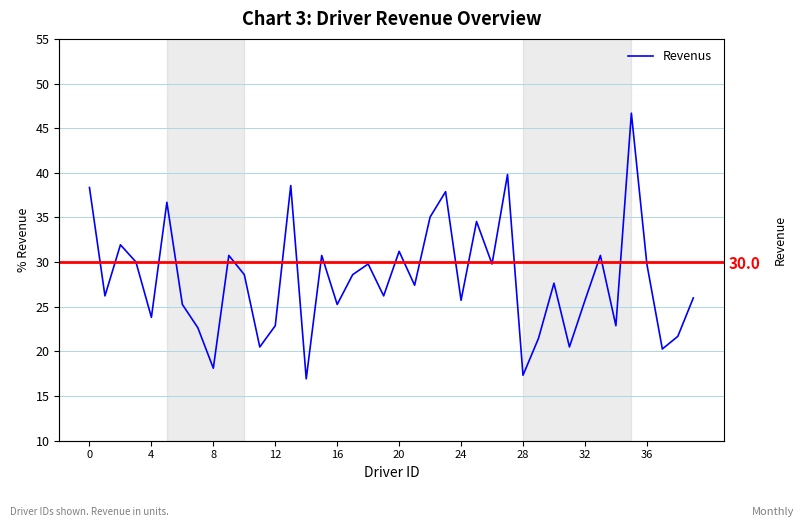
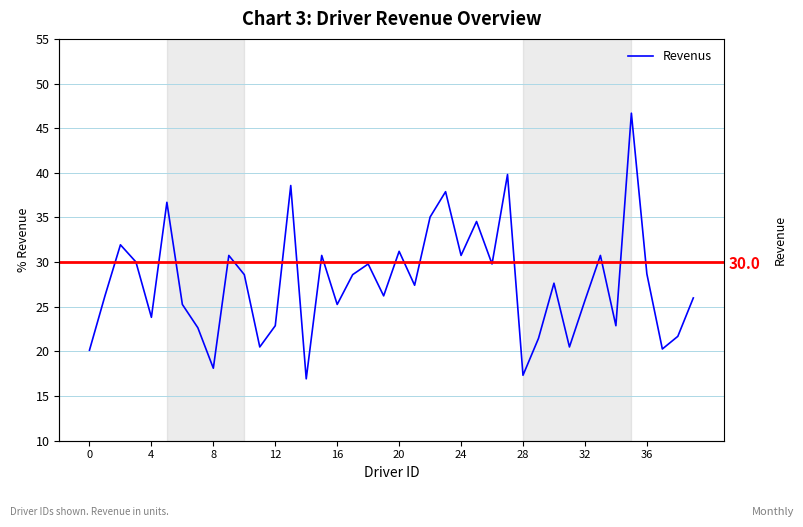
  {
-   "0": 38,
+   "0": 20,
    "4": 24,
    "8": 18,
    "12": 23,
    "16": 25,
    "20": 31,
-   "24": 26,
+   "24": 31,
    "28": 17,
    "32": 26,
-   "36": 30
+   "36": 29
  }
